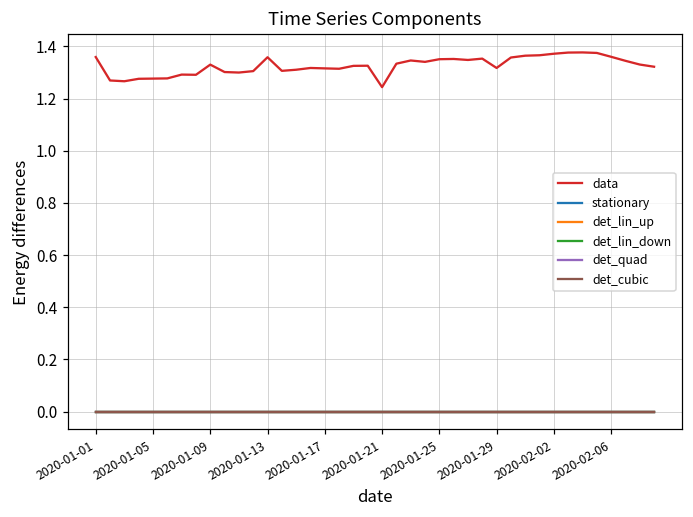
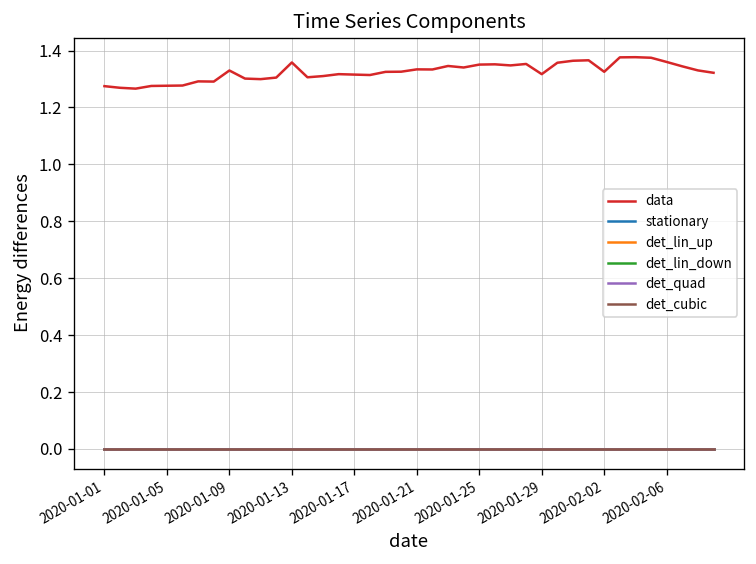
  {
    "data": {
-     "2020-01-01": 1.36,
+     "2020-01-01": 1.27,
      "2020-01-05": 1.28,
      "2020-01-09": 1.33,
      "2020-01-13": 1.36,
      "2020-01-17": 1.32,
-     "2020-01-21": 1.24,
+     "2020-01-21": 1.33,
      "2020-01-25": 1.35,
      "2020-01-29": 1.32,
-     "2020-02-02": 1.37,
+     "2020-02-02": 1.33,
      "2020-02-06": 1.36
    },
    "det_cubic": {
      "2020-01-01": 0.00,
      "2020-01-05": 0.00,
      "2020-01-09": 0.00,
      "2020-01-13": 0.00,
      "2020-01-17": 0.00,
      "2020-01-21": 0.00,
      "2020-01-25": 0.00,
      "2020-01-29": 0.00,
      "2020-02-02": 0.00,
      "2020-02-06": 0.00
    }
  }
